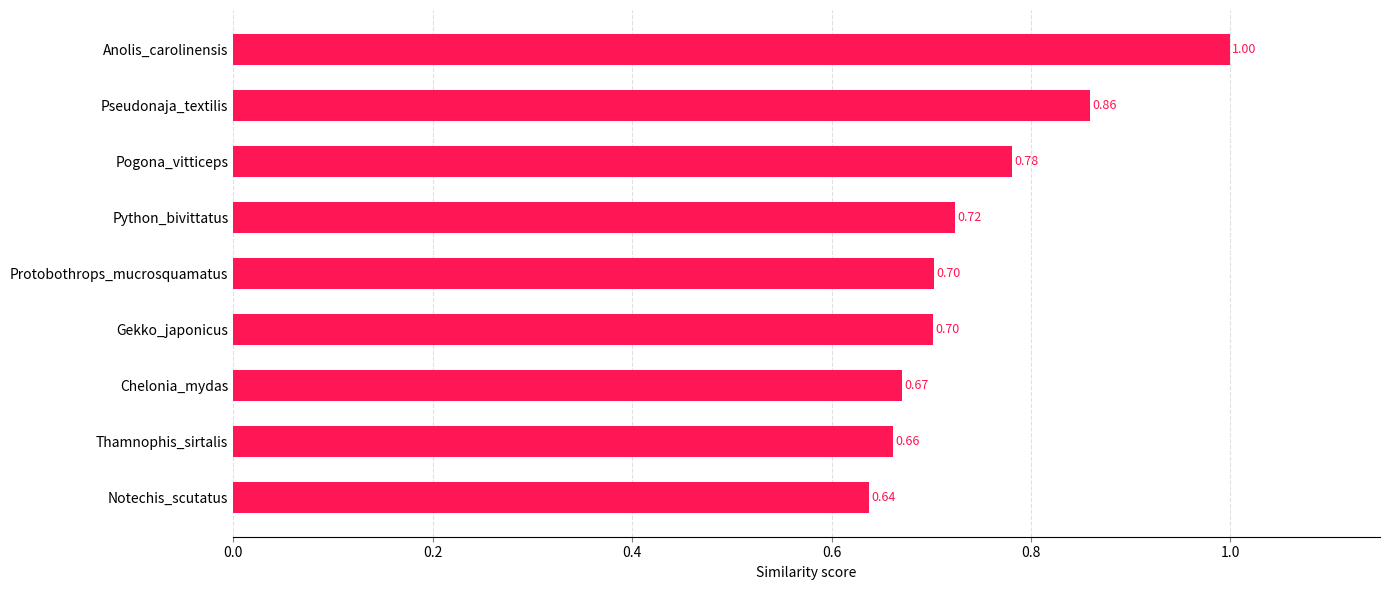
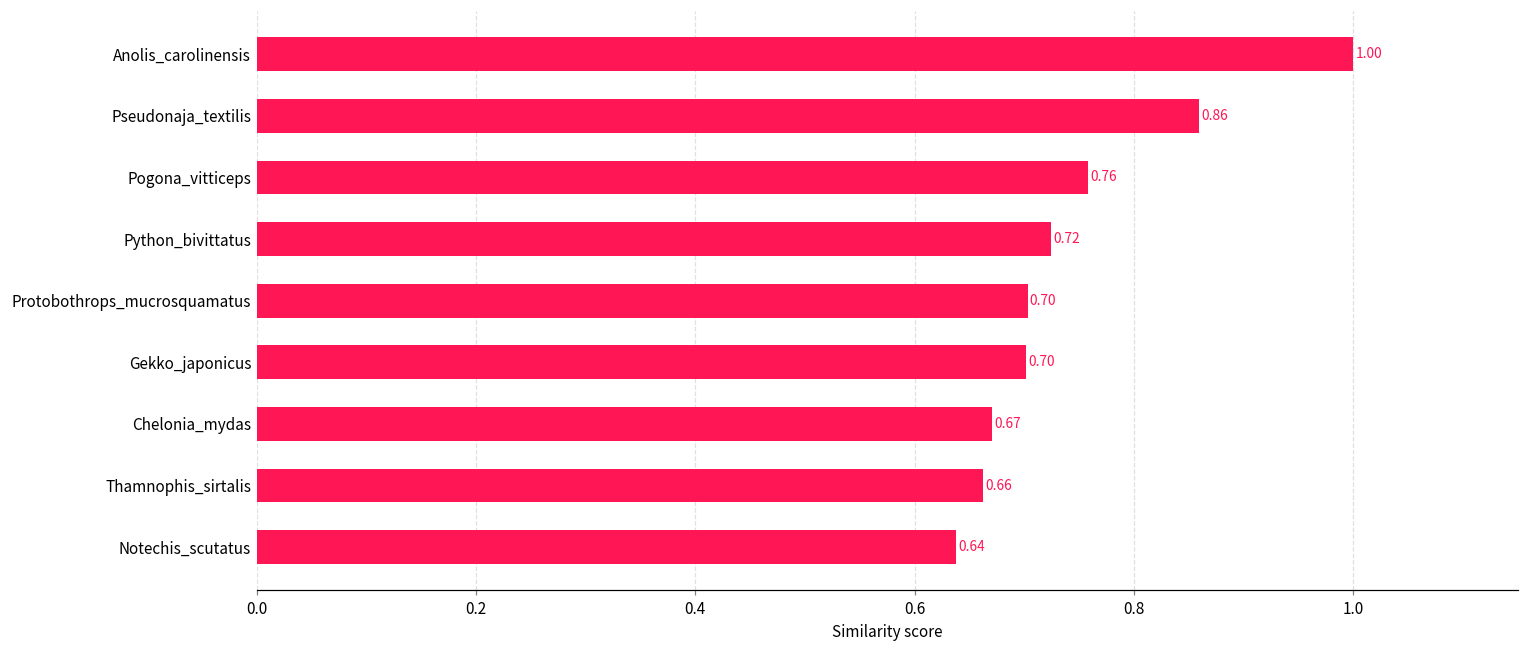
  {
    "Anolis_carolinensis": 1.00,
    "Pseudonaja_textilis": 0.86,
-   "Pogona_vitticeps": 0.78,
+   "Pogona_vitticeps": 0.76,
    "Python_bivittatus": 0.72,
    "Protobothrops_mucrosquamatus": 0.70,
    "Gekko_japonicus": 0.70,
    "Chelonia_mydas": 0.67,
    "Thamnophis_sirtalis": 0.66,
    "Notechis_scutatus": 0.64
  }
